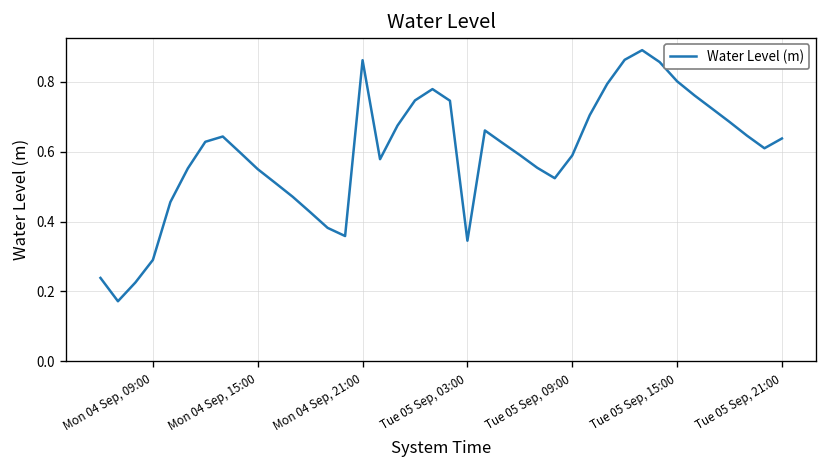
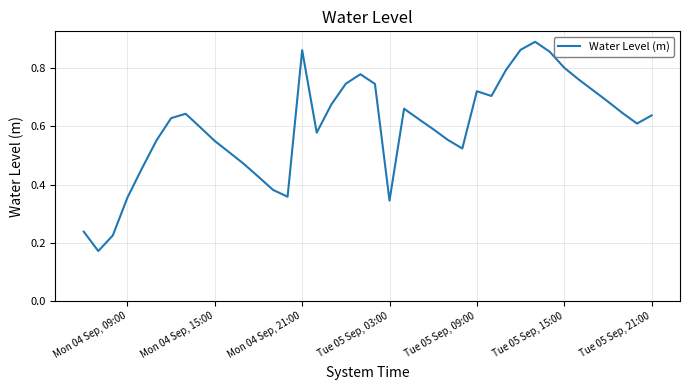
  {
-   "Mon 04 Sep, 09:00": 0.29,
+   "Mon 04 Sep, 09:00": 0.36,
    "Mon 04 Sep, 15:00": 0.55,
    "Mon 04 Sep, 21:00": 0.86,
    "Tue 05 Sep, 03:00": 0.35,
-   "Tue 05 Sep, 09:00": 0.59,
+   "Tue 05 Sep, 09:00": 0.72,
    "Tue 05 Sep, 15:00": 0.80,
    "Tue 05 Sep, 21:00": 0.64
  }
